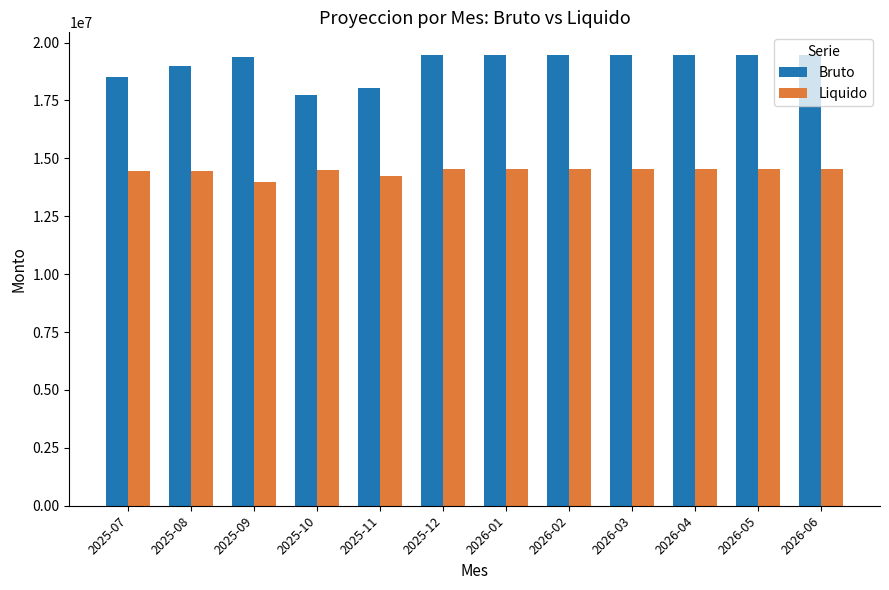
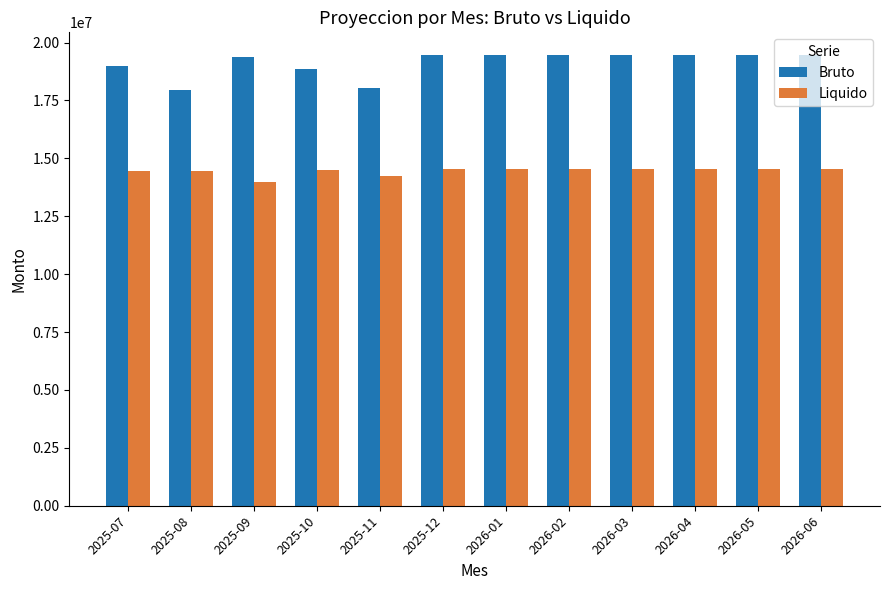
  {
    "Bruto": {
-     "2025-07": 18500000,
-     "2025-08": 19000000,
+     "2025-07": 19000000,
+     "2025-08": 18000000,
      "2025-09": 19400000,
-     "2025-10": 17700000,
+     "2025-10": 18900000,
      "2025-11": 18000000,
      "2025-12": 19500000,
      "2026-01": 19500000,
      "2026-02": 19500000,
      "2026-03": 19500000,
      "2026-04": 19500000,
      "2026-05": 19500000
    },
    "Liquido": {
      "2025-07": 14500000,
      "2025-08": 14400000,
      "2025-09": 14000000,
      "2025-10": 14500000,
      "2025-11": 14200000,
      "2025-12": 14500000,
      "2026-01": 14500000,
      "2026-02": 14500000,
      "2026-03": 14500000,
      "2026-04": 14500000,
      "2026-05": 14500000,
      "2026-06": 14500000
    }
  }
